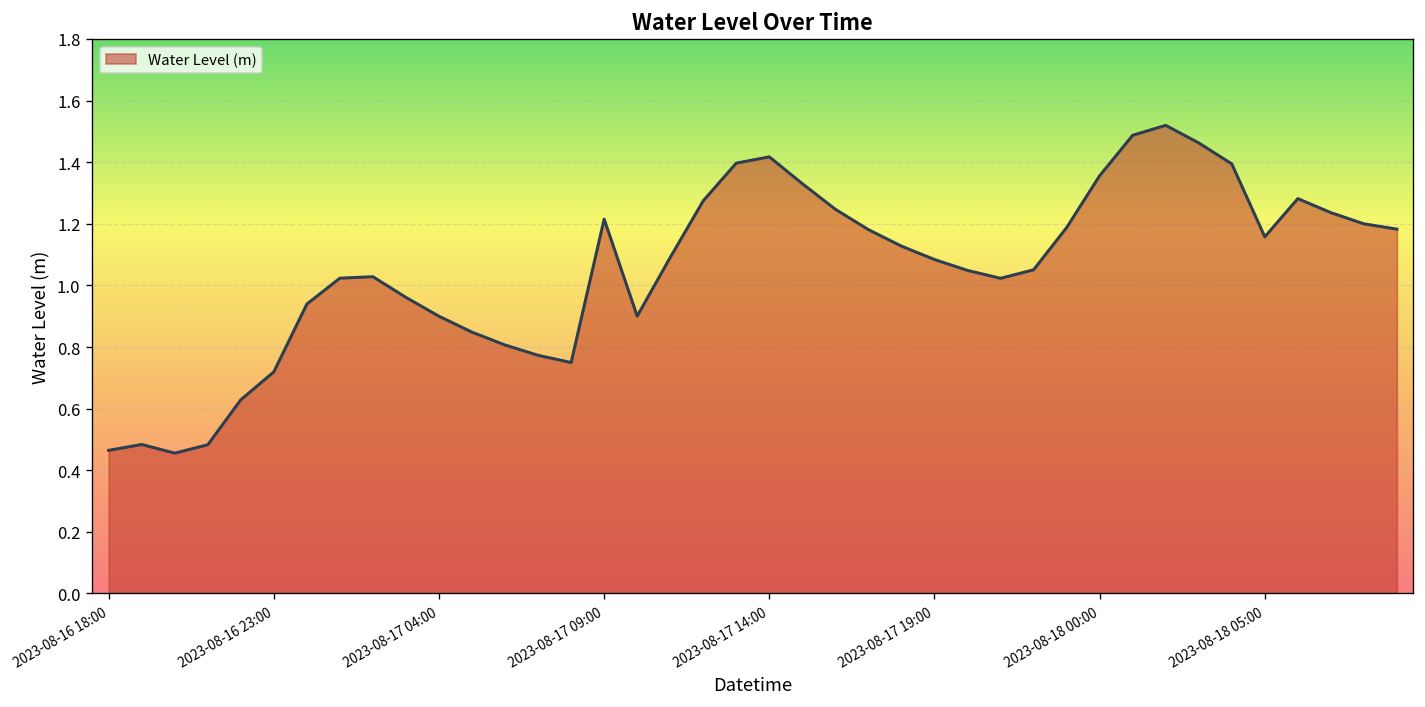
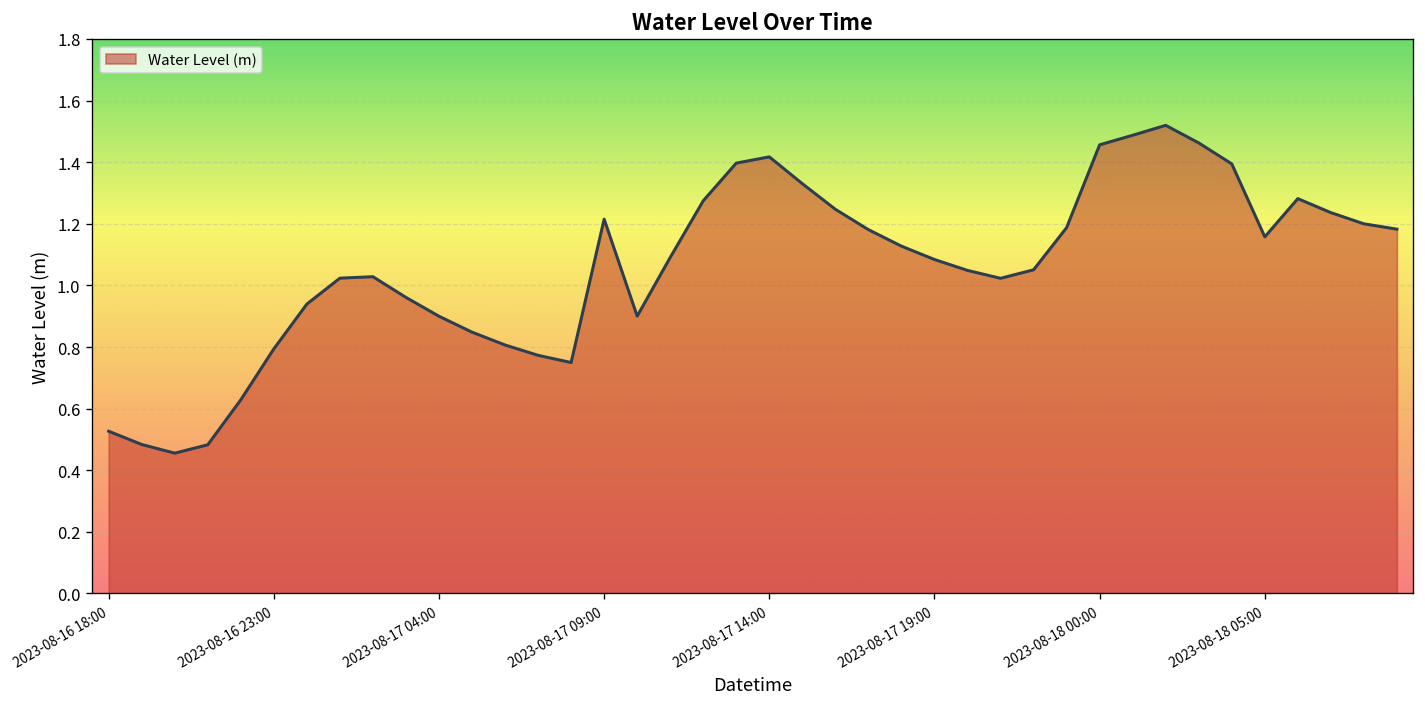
  {
-   "2023-08-16 18:00": 0.46,
-   "2023-08-16 23:00": 0.72,
+   "2023-08-16 18:00": 0.53,
+   "2023-08-16 23:00": 0.79,
    "2023-08-17 04:00": 0.90,
    "2023-08-17 09:00": 1.22,
    "2023-08-17 14:00": 1.42,
    "2023-08-17 19:00": 1.08,
-   "2023-08-18 00:00": 1.36,
+   "2023-08-18 00:00": 1.46,
    "2023-08-18 05:00": 1.16
  }
